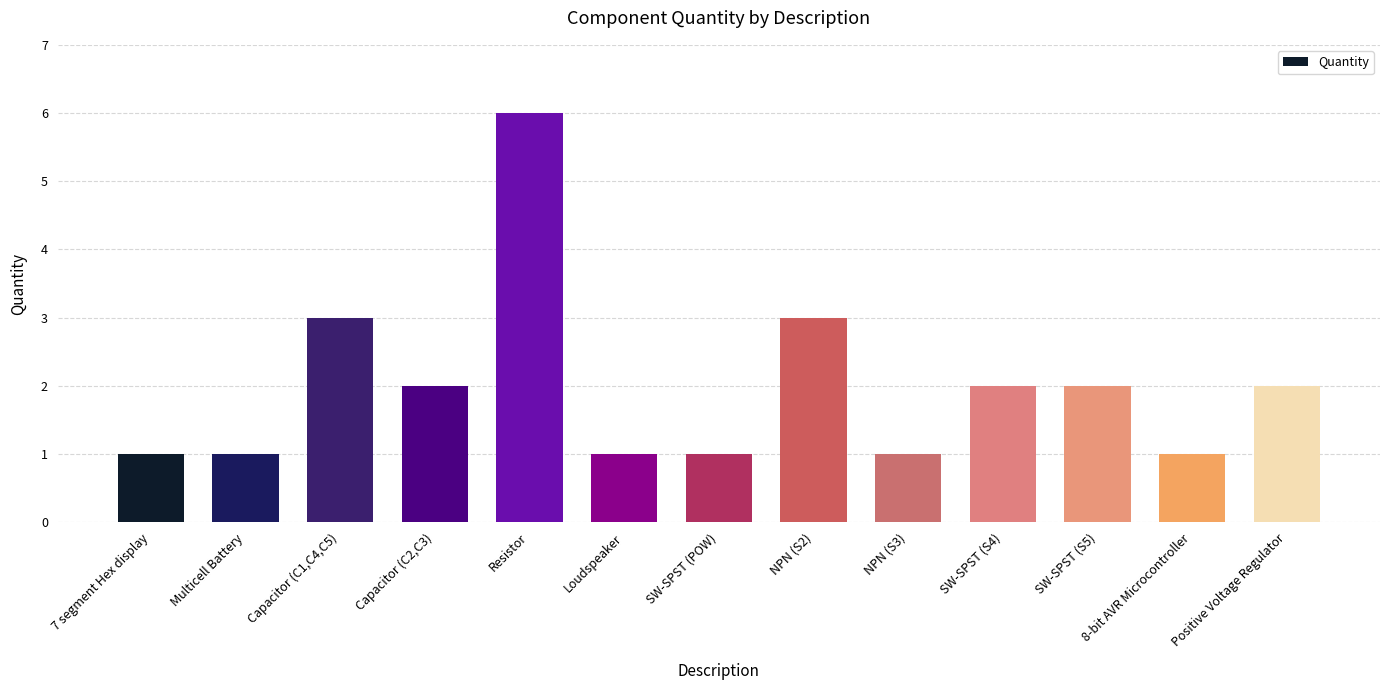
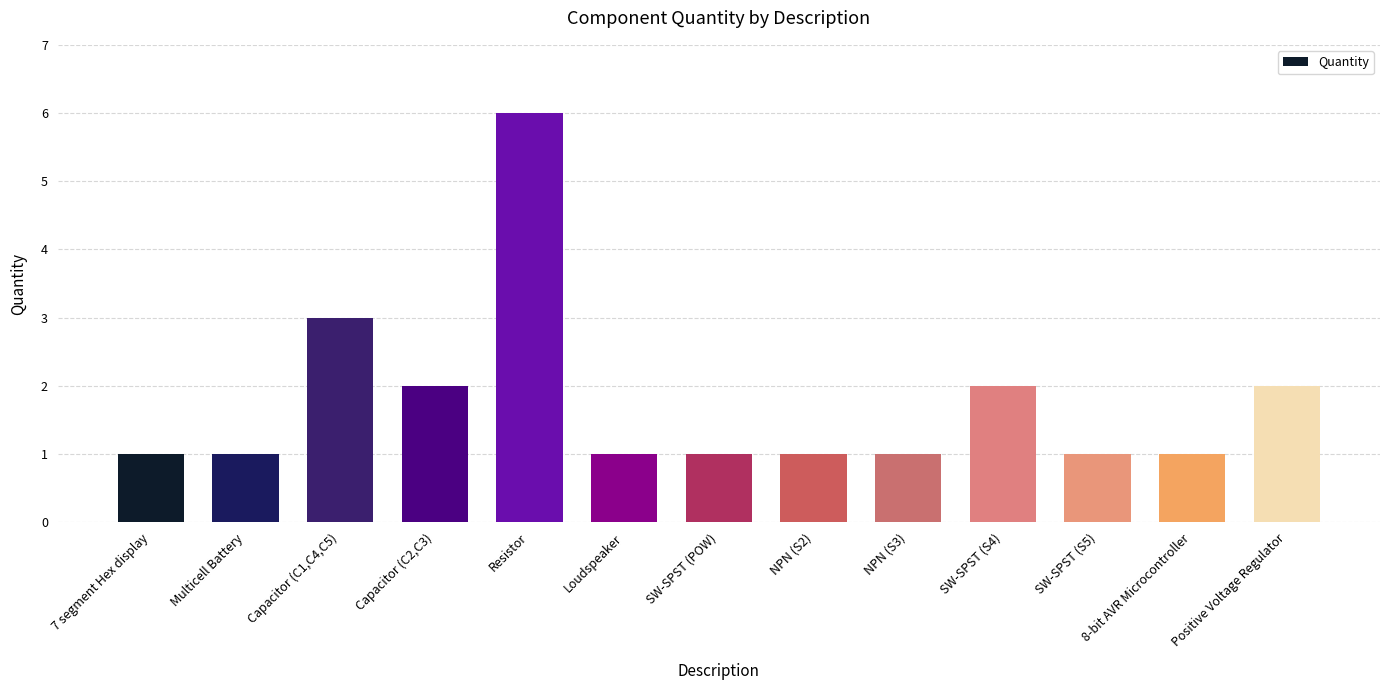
  {
    "7 segment Hex display": 1,
    "Multicell Battery": 1,
    "Capacitor (C1,C4,C5)": 3,
    "Capacitor (C2,C3)": 2,
    "Resistor": 6,
    "Loudspeaker": 1,
    "SW-SPST (POW)": 1,
-   "NPN (S2)": 3,
+   "NPN (S2)": 1,
    "NPN (S3)": 1,
    "SW-SPST (S4)": 2,
-   "SW-SPST (S5)": 2,
+   "SW-SPST (S5)": 1,
    "8-bit AVR Microcontroller": 1,
    "Positive Voltage Regulator": 2
  }
